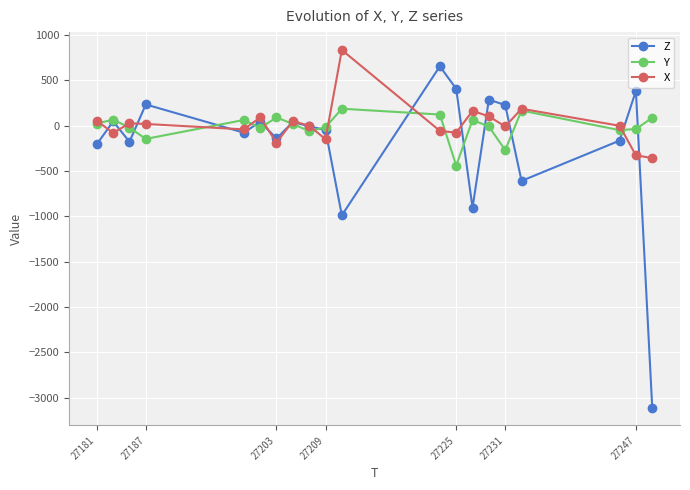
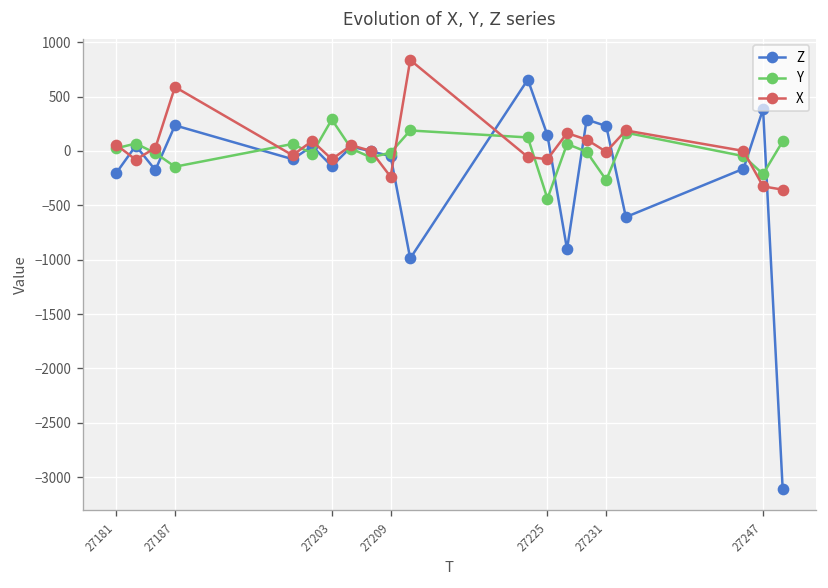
  {
    "Z": {
      "27181": -200,
      "27187": 200,
      "27203": -100,
      "27209": 0,
-     "27225": 400,
+     "27225": 100,
      "27231": 200,
      "27247": 400
    },
    "Y": {
      "27181": 0,
      "27187": -100,
-     "27203": 100,
+     "27203": 300,
      "27209": 0,
      "27225": -400,
      "27231": -300,
-     "27247": 0
+     "27247": -200
    },
    "X": {
      "27181": 100,
-     "27187": 0,
-     "27203": -200,
-     "27209": -100,
+     "27187": 600,
+     "27203": -100,
+     "27209": -200,
      "27225": -100,
      "27231": 0,
      "27247": -300
    }
  }
